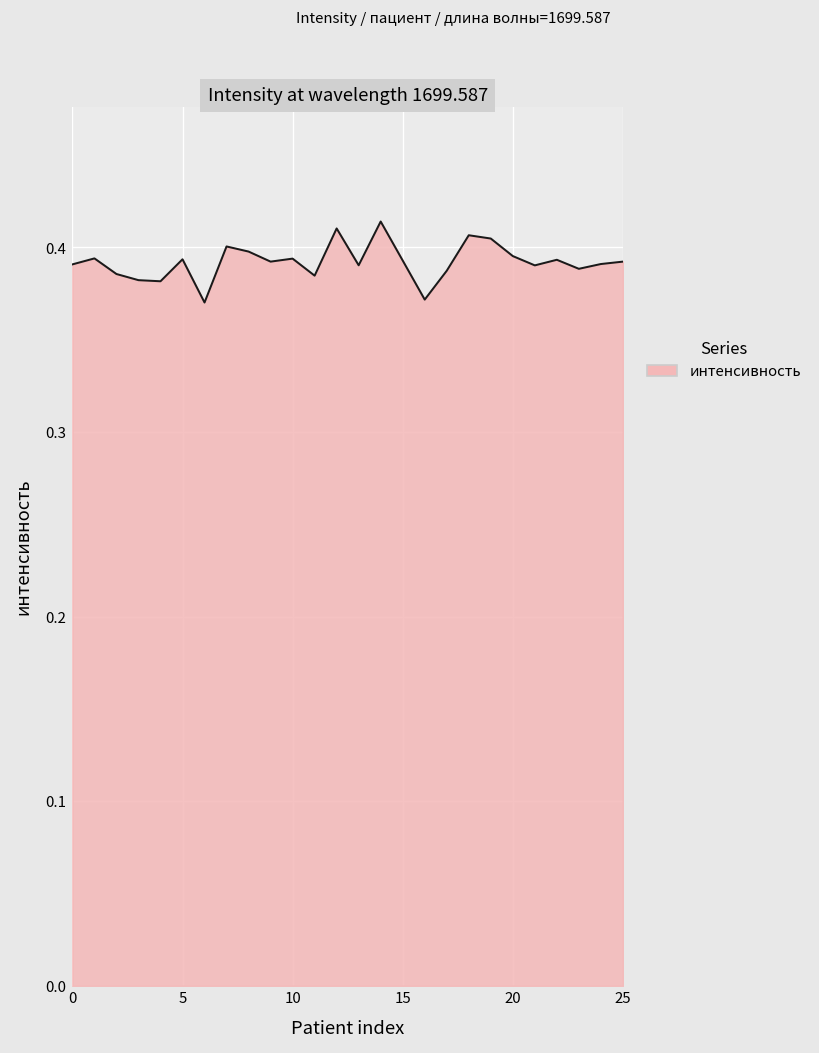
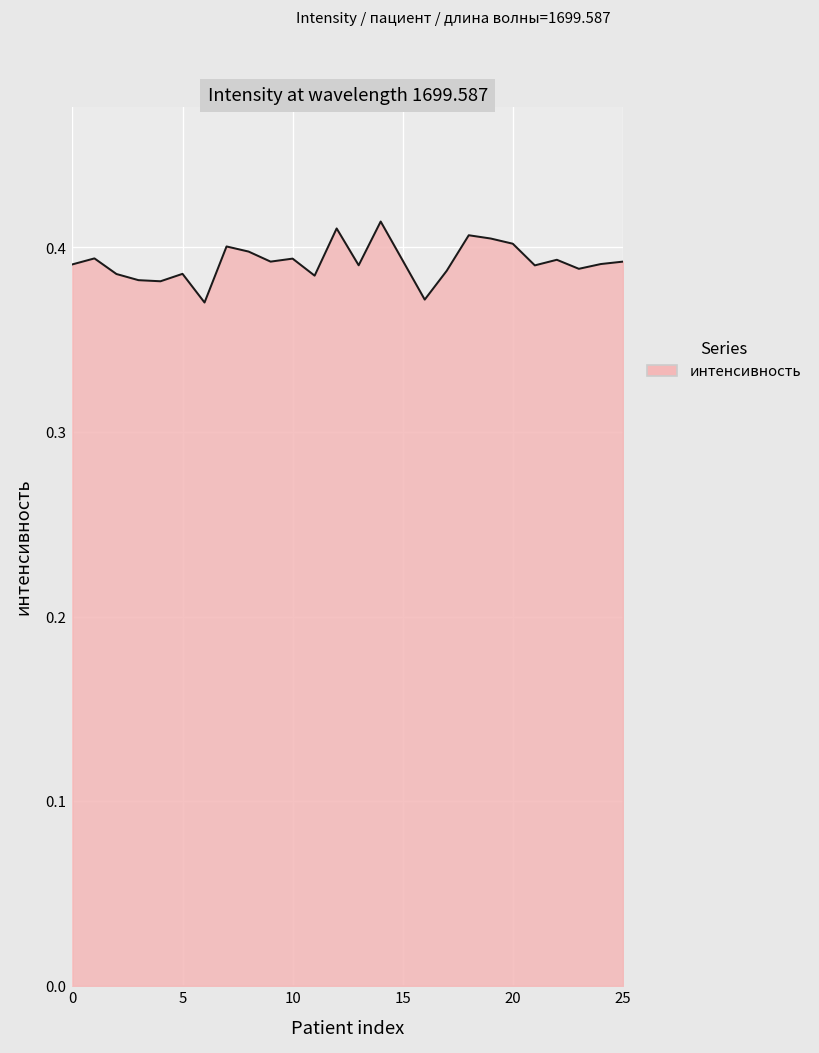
  {
    "0": 0.391,
-   "5": 0.394,
+   "5": 0.386,
    "10": 0.394,
    "15": 0.393,
-   "20": 0.395,
+   "20": 0.402,
    "25": 0.392
  }
